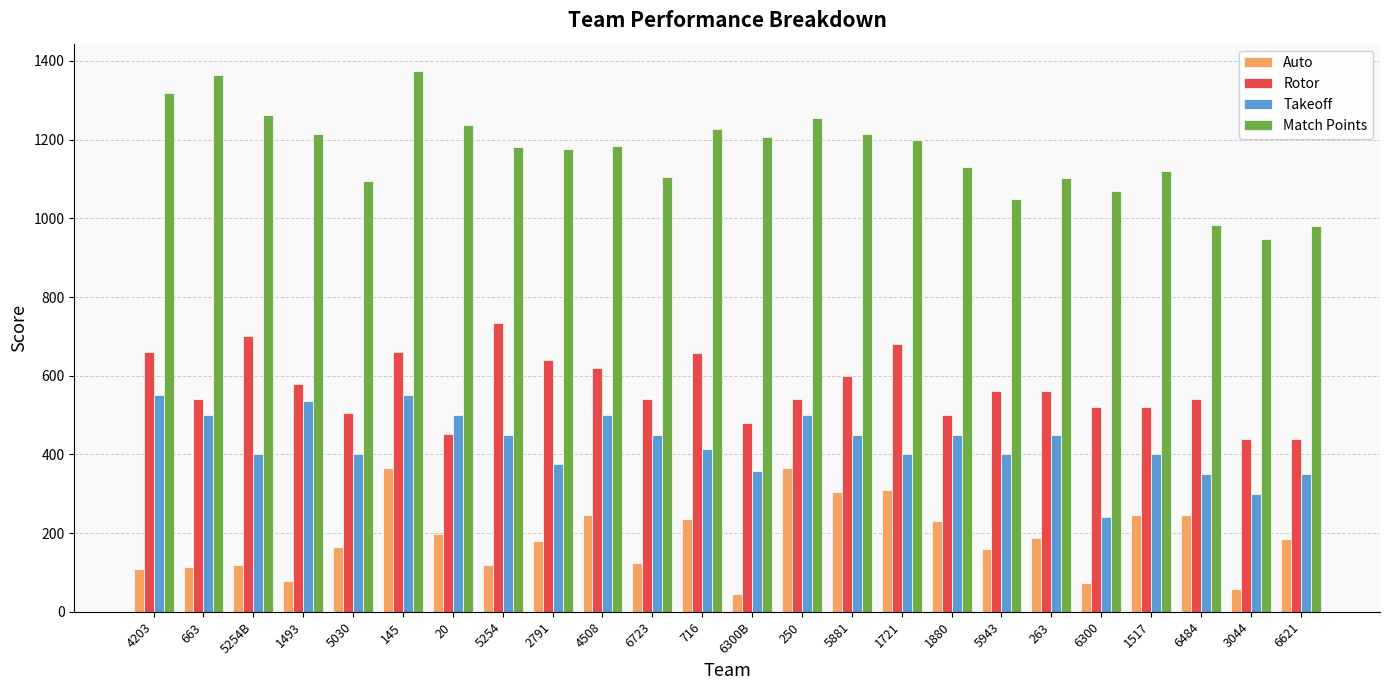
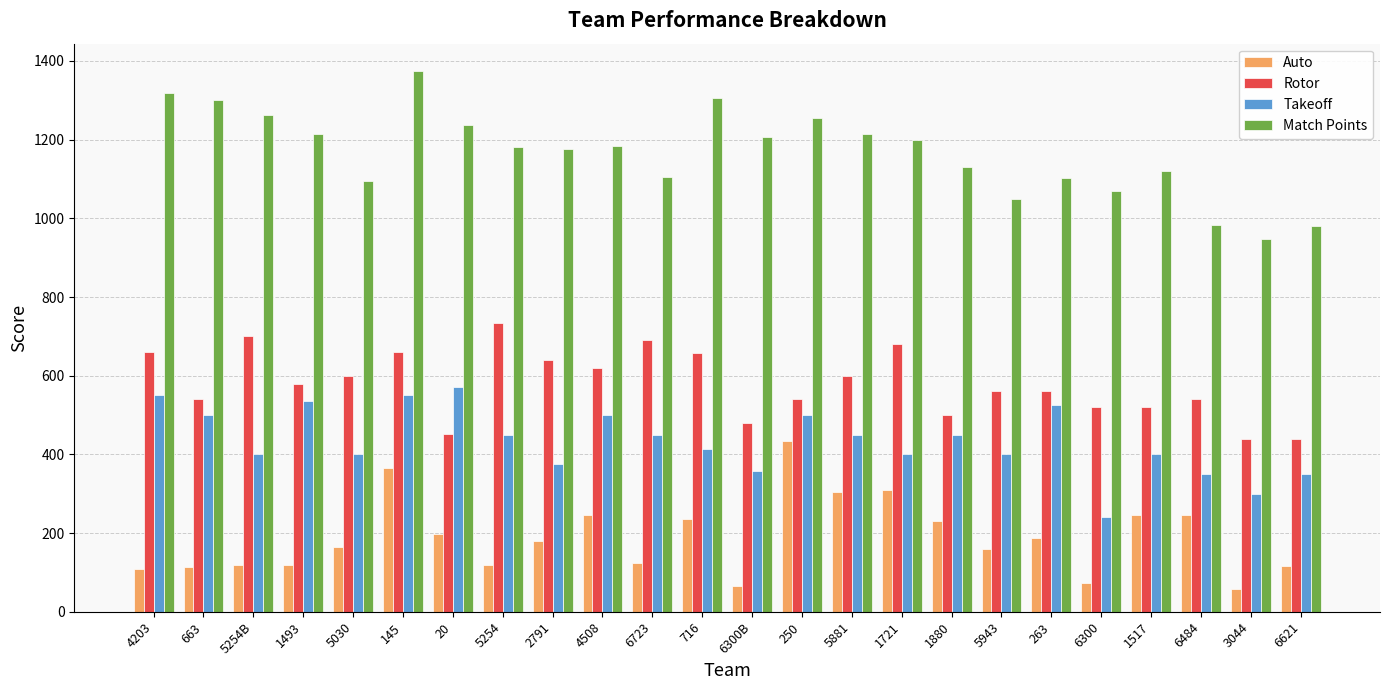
  {
    "Auto": {
      "4203": 110,
      "663": 120,
      "5254B": 120,
-     "1493": 80,
+     "1493": 120,
      "5030": 170,
      "145": 370,
      "20": 200,
      "5254": 120,
      "2791": 180,
      "4508": 250,
      "6723": 120,
      "716": 240,
-     "6300B": 50,
-     "250": 370,
+     "6300B": 70,
+     "250": 430,
      "5881": 310,
      "1721": 310,
      "1880": 230,
      "5943": 160,
      "263": 190,
      "6300": 70,
      "1517": 250,
      "6484": 250,
      "3044": 60,
-     "6621": 190
+     "6621": 120
    },
    "Rotor": {
      "4203": 660,
      "663": 540,
      "5254B": 700,
      "1493": 580,
-     "5030": 510,
+     "5030": 600,
      "145": 660,
      "20": 450,
      "5254": 730,
      "2791": 640,
      "4508": 620,
-     "6723": 540,
+     "6723": 690,
      "716": 660,
      "6300B": 480,
      "250": 540,
      "5881": 600,
      "1721": 680,
      "1880": 500,
      "5943": 560,
      "263": 560,
      "6300": 520,
      "1517": 520,
      "6484": 540,
      "3044": 440,
      "6621": 440
    },
    "Takeoff": {
      "4203": 550,
      "663": 500,
      "5254B": 400,
      "1493": 540,
      "5030": 400,
      "145": 550,
-     "20": 500,
+     "20": 570,
      "5254": 450,
      "2791": 380,
      "4508": 500,
      "6723": 450,
      "716": 410,
      "6300B": 360,
      "250": 500,
      "5881": 450,
      "1721": 400,
      "1880": 450,
      "5943": 400,
-     "263": 450,
+     "263": 530,
      "6300": 240,
      "1517": 400,
      "6484": 350,
      "3044": 300,
      "6621": 350
    },
    "Match Points": {
      "4203": 1320,
-     "663": 1360,
+     "663": 1300,
      "5254B": 1260,
      "1493": 1220,
      "5030": 1100,
      "145": 1380,
      "20": 1240,
      "5254": 1180,
      "2791": 1180,
      "4508": 1190,
      "6723": 1100,
-     "716": 1230,
+     "716": 1310,
      "6300B": 1210,
      "250": 1260,
      "5881": 1220,
      "1721": 1200,
      "1880": 1130,
      "5943": 1050,
      "263": 1100,
      "6300": 1070,
      "1517": 1120,
      "6484": 980,
      "3044": 950,
      "6621": 980
    }
  }
